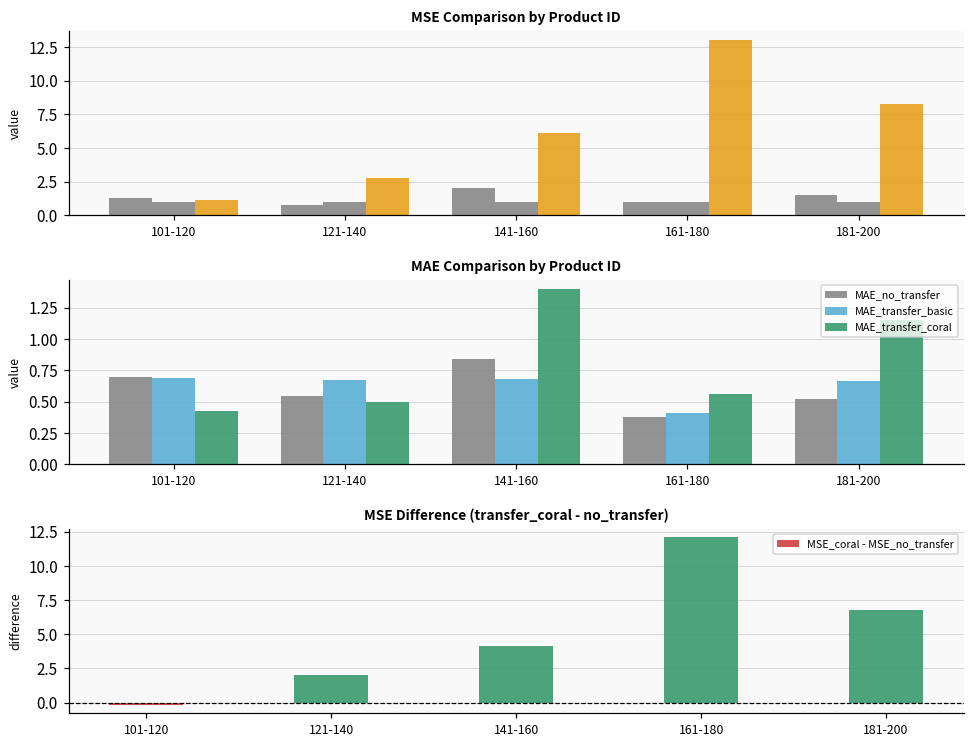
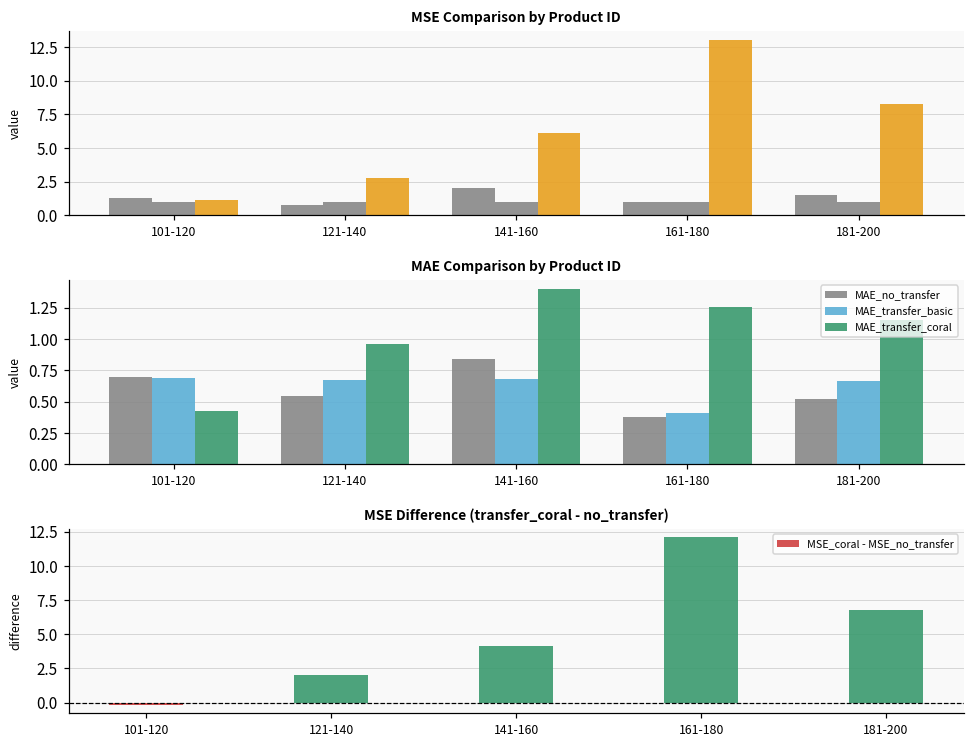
  {
    "MAE Comparison by Product ID": {
      "MAE_no_transfer": {
        "101-120": 0.69,
        "121-140": 0.55,
        "141-160": 0.84,
        "161-180": 0.38,
        "181-200": 0.52
      },
      "MAE_transfer_basic": {
        "101-120": 0.69,
        "121-140": 0.67,
        "141-160": 0.68,
        "161-180": 0.41,
        "181-200": 0.66
      },
      "MAE_transfer_coral": {
        "101-120": 0.43,
-       "121-140": 0.50,
+       "121-140": 0.96,
        "141-160": 1.40,
-       "161-180": 0.56
+       "161-180": 1.25
      }
    },
    "MSE Difference (transfer_coral - no_transfer)": {
      "121-140": 2.0,
      "141-160": 4.1,
      "161-180": 12.1,
      "181-200": 6.8
    }
  }
